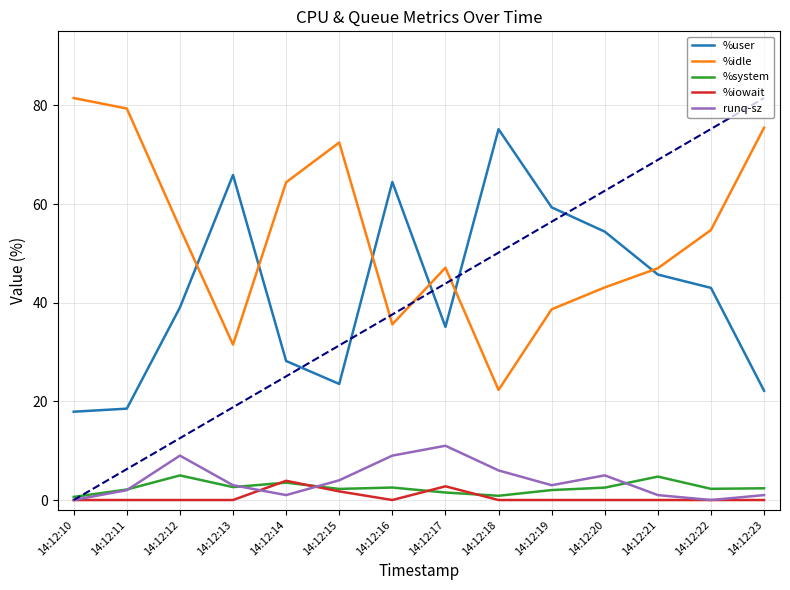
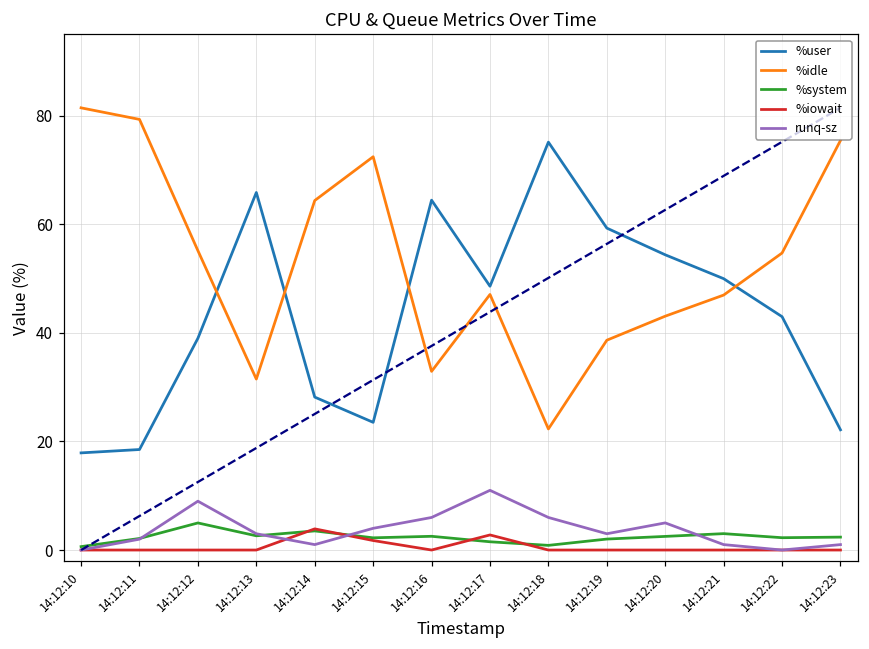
  {
    "%user": {
      "14:12:10": 18,
      "14:12:11": 19,
      "14:12:12": 39,
      "14:12:13": 66,
      "14:12:14": 28,
      "14:12:15": 24,
      "14:12:16": 64,
-     "14:12:17": 35,
+     "14:12:17": 49,
      "14:12:18": 75,
      "14:12:19": 59,
      "14:12:20": 54,
-     "14:12:21": 46,
+     "14:12:21": 50,
      "14:12:22": 43,
      "14:12:23": 22
    },
    "%idle": {
      "14:12:10": 81,
      "14:12:11": 79,
      "14:12:12": 55,
      "14:12:13": 32,
      "14:12:14": 64,
      "14:12:15": 72,
-     "14:12:16": 36,
+     "14:12:16": 33,
      "14:12:17": 47,
      "14:12:18": 22,
      "14:12:19": 39,
      "14:12:20": 43,
      "14:12:21": 47,
      "14:12:22": 55,
      "14:12:23": 75
    },
    "%system": {
      "14:12:10": 1,
      "14:12:12": 5,
      "14:12:16": 3,
      "14:12:17": 2,
      "14:12:18": 1,
      "14:12:19": 2,
      "14:12:20": 3,
-     "14:12:21": 5,
+     "14:12:21": 3,
      "14:12:22": 2,
      "14:12:23": 2
    },
    "%iowait": {
      "14:12:11": 0,
      "14:12:12": 0,
      "14:12:13": 0,
      "14:12:16": 0,
      "14:12:17": 3,
      "14:12:18": 0,
      "14:12:19": 0,
      "14:12:20": 0,
      "14:12:21": 0,
      "14:12:23": 0
    },
    "runq-sz": {
      "14:12:12": 9,
      "14:12:14": 1,
      "14:12:15": 4,
-     "14:12:16": 9,
+     "14:12:16": 6,
      "14:12:17": 11,
      "14:12:18": 6,
      "14:12:19": 3,
      "14:12:20": 5,
      "14:12:21": 1,
      "14:12:23": 1
    }
  }
